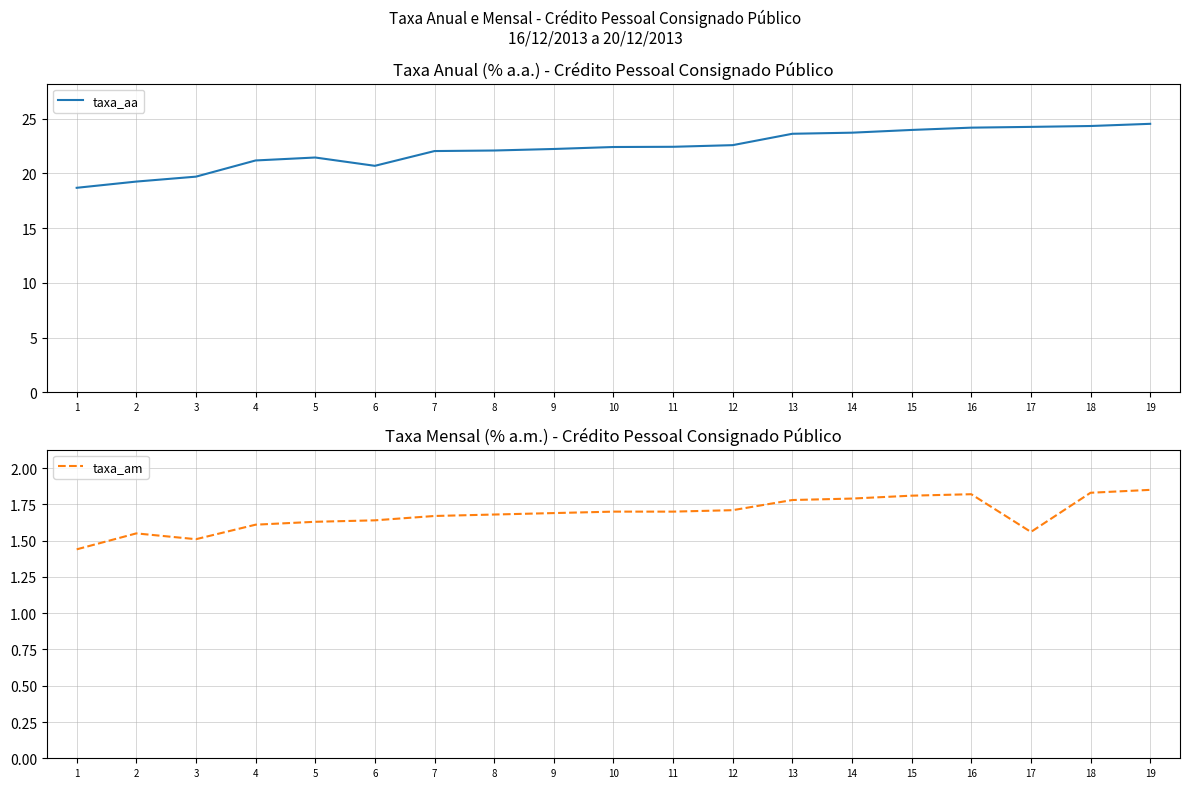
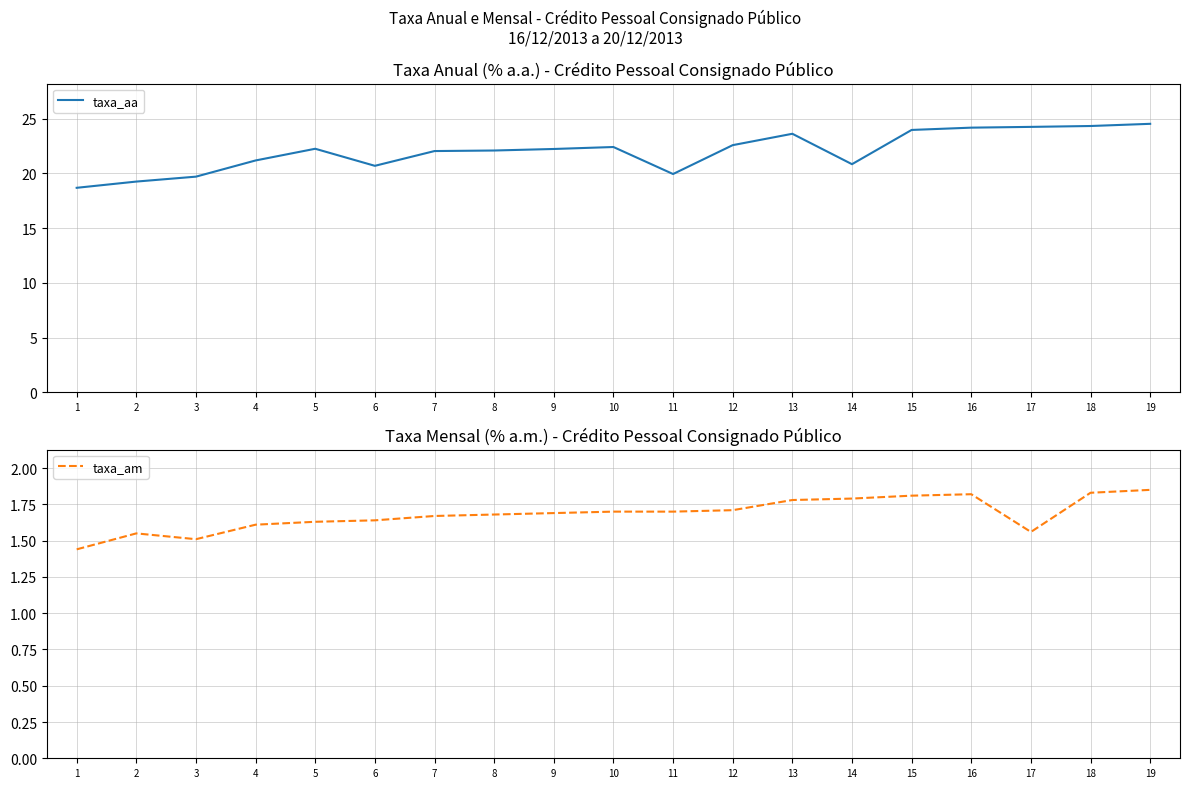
  {
    "Taxa Anual (% a.a.) - Crédito Pessoal Consignado Público": {
      "1": 18.7,
      "2": 19.3,
      "3": 19.7,
      "4": 21.2,
-     "5": 21.5,
+     "5": 22.3,
      "6": 20.7,
      "7": 22.1,
      "8": 22.1,
      "9": 22.2,
      "10": 22.4,
-     "11": 22.4,
+     "11": 20.0,
      "12": 22.6,
      "13": 23.6,
-     "14": 23.7,
+     "14": 20.9,
      "15": 24.0,
      "16": 24.2,
      "17": 24.3,
      "18": 24.3,
      "19": 24.5
    },
    "Taxa Mensal (% a.m.) - Crédito Pessoal Consignado Público": {
      "1": 1.44,
      "2": 1.55,
      "3": 1.51,
      "4": 1.61,
      "5": 1.63,
      "6": 1.64,
      "7": 1.67,
      "8": 1.68,
      "9": 1.69,
      "10": 1.70,
      "11": 1.70,
      "12": 1.71,
      "13": 1.78,
      "14": 1.79,
      "15": 1.81,
      "16": 1.82,
      "17": 1.56,
      "18": 1.83,
      "19": 1.85
    }
  }
